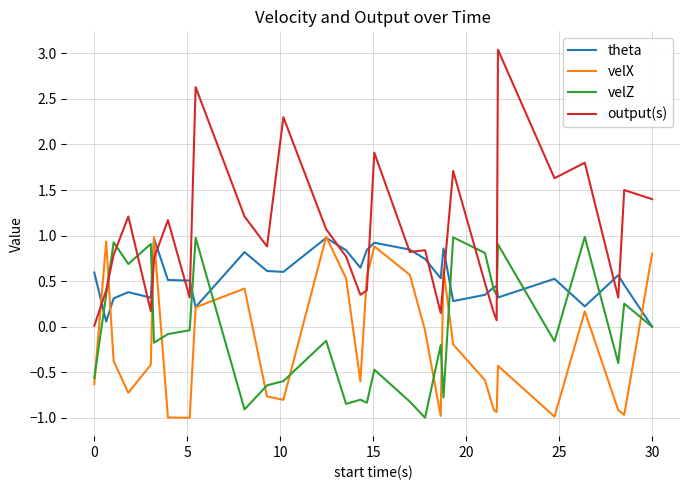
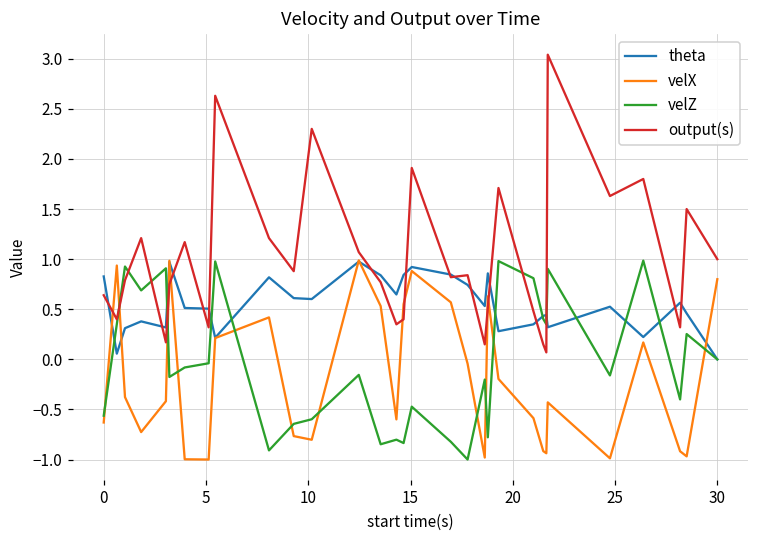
  {
    "theta": {
-     "0": 0.6
+     "0": 0.8
    },
    "velX": {
      "0": -0.6,
      "30": 0.8
    },
    "velZ": {
      "0": -0.6
    },
    "output(s)": {
-     "0": 0.0,
-     "30": 1.4
+     "0": 0.6,
+     "30": 1.0
    }
  }
